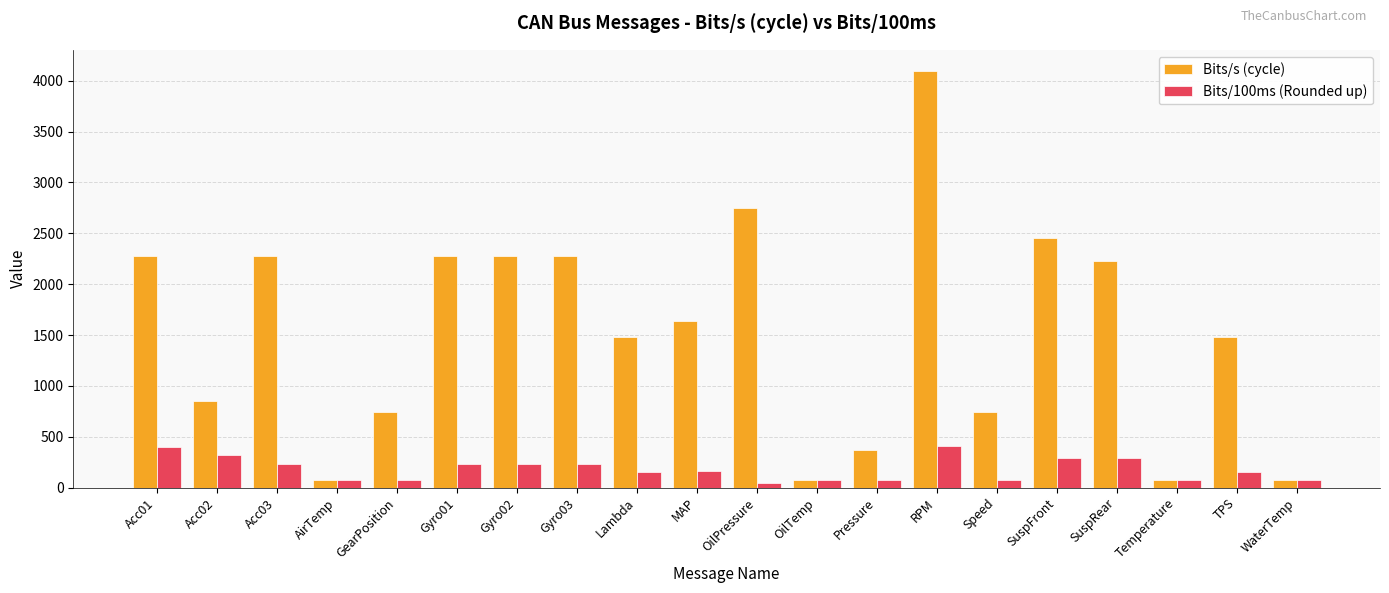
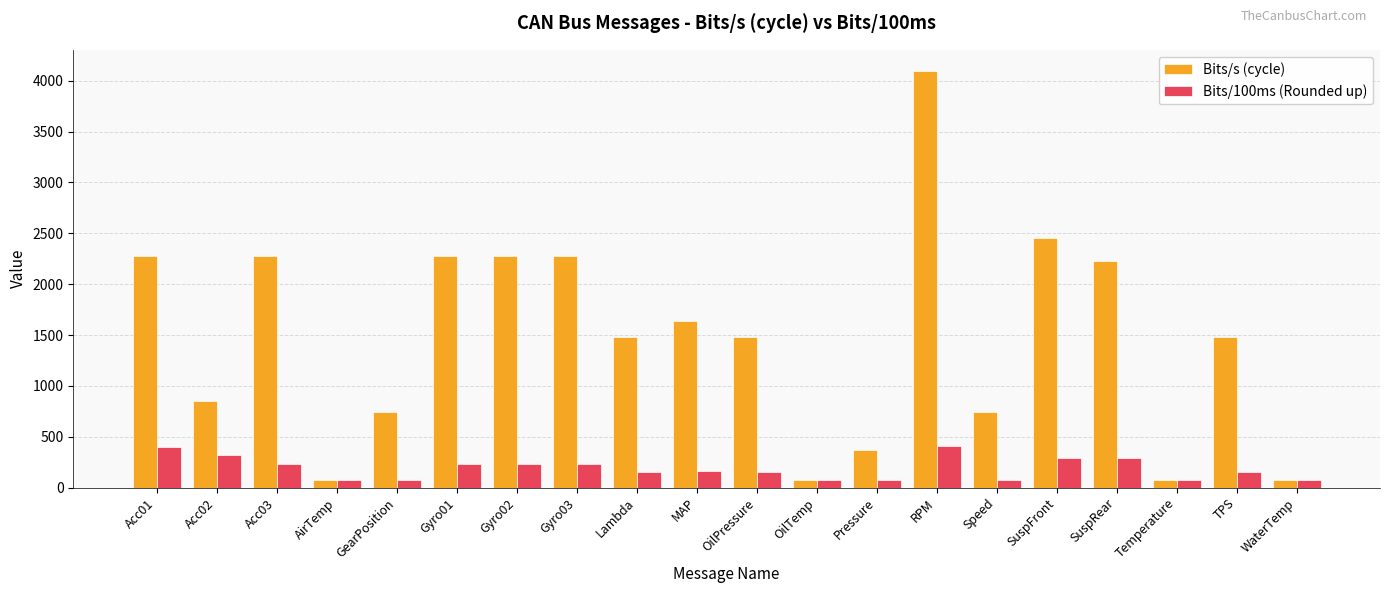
  {
    "Bits/s (cycle)": {
      "Acc01": 2280,
      "Acc02": 850,
      "Acc03": 2280,
      "AirTemp": 70,
      "GearPosition": 740,
      "Gyro01": 2280,
      "Gyro02": 2280,
      "Gyro03": 2280,
      "Lambda": 1480,
      "MAP": 1640,
-     "OilPressure": 2750,
+     "OilPressure": 1480,
      "OilTemp": 70,
      "Pressure": 370,
      "RPM": 4100,
      "Speed": 740,
      "SuspFront": 2450,
      "SuspRear": 2220,
      "Temperature": 70,
      "TPS": 1480,
      "WaterTemp": 70
    },
    "Bits/100ms (Rounded up)": {
      "Acc01": 400,
      "Acc02": 320,
      "Acc03": 230,
      "AirTemp": 70,
      "GearPosition": 70,
      "Gyro01": 230,
      "Gyro02": 230,
      "Gyro03": 230,
      "Lambda": 150,
      "MAP": 160,
-     "OilPressure": 40,
+     "OilPressure": 150,
      "OilTemp": 70,
      "Pressure": 70,
      "RPM": 410,
      "Speed": 70,
      "SuspFront": 290,
      "SuspRear": 290,
      "Temperature": 70,
      "TPS": 150,
      "WaterTemp": 70
    }
  }
